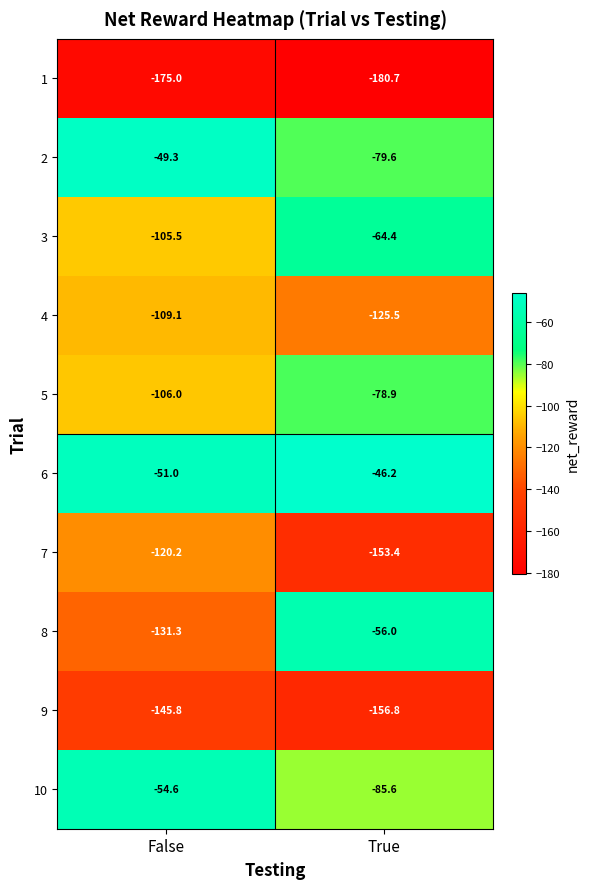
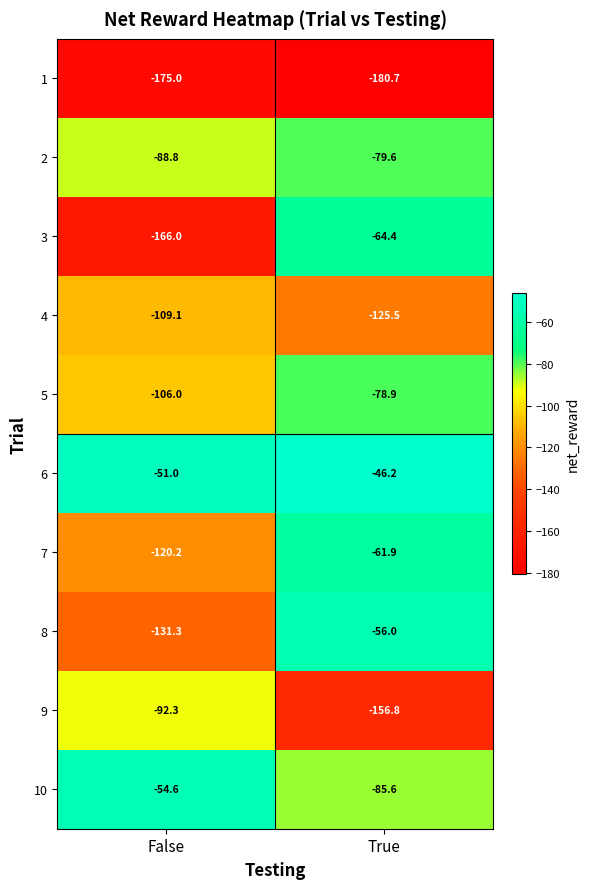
  {
    "1": {
      "False": -175.0,
      "True": -180.7
    },
    "2": {
-     "False": -49.3,
+     "False": -88.8,
      "True": -79.6
    },
    "3": {
-     "False": -105.5,
+     "False": -166.0,
      "True": -64.4
    },
    "4": {
      "False": -109.1,
      "True": -125.5
    },
    "5": {
      "False": -106.0,
      "True": -78.9
    },
    "6": {
      "False": -51.0,
      "True": -46.2
    },
    "7": {
      "False": -120.2,
-     "True": -153.4
+     "True": -61.9
    },
    "8": {
      "False": -131.3,
      "True": -56.0
    },
    "9": {
-     "False": -145.8,
+     "False": -92.3,
      "True": -156.8
    },
    "10": {
      "False": -54.6,
      "True": -85.6
    }
  }
